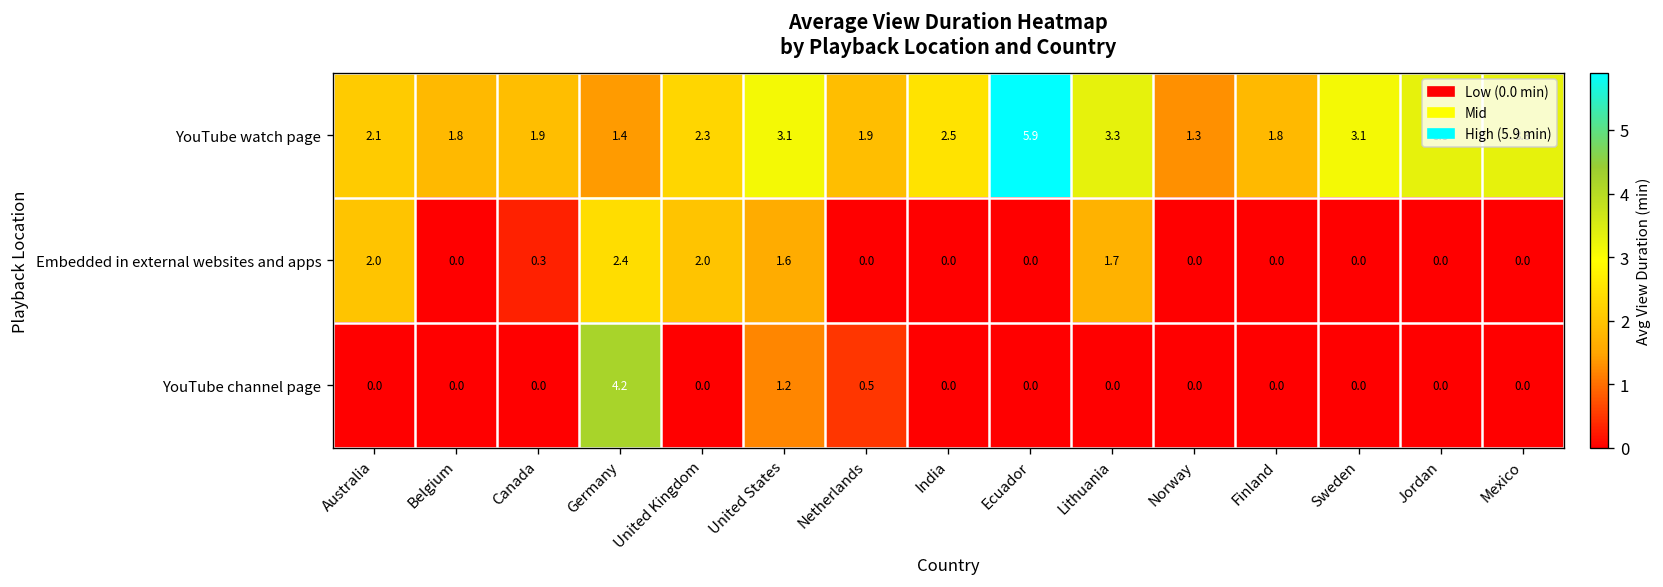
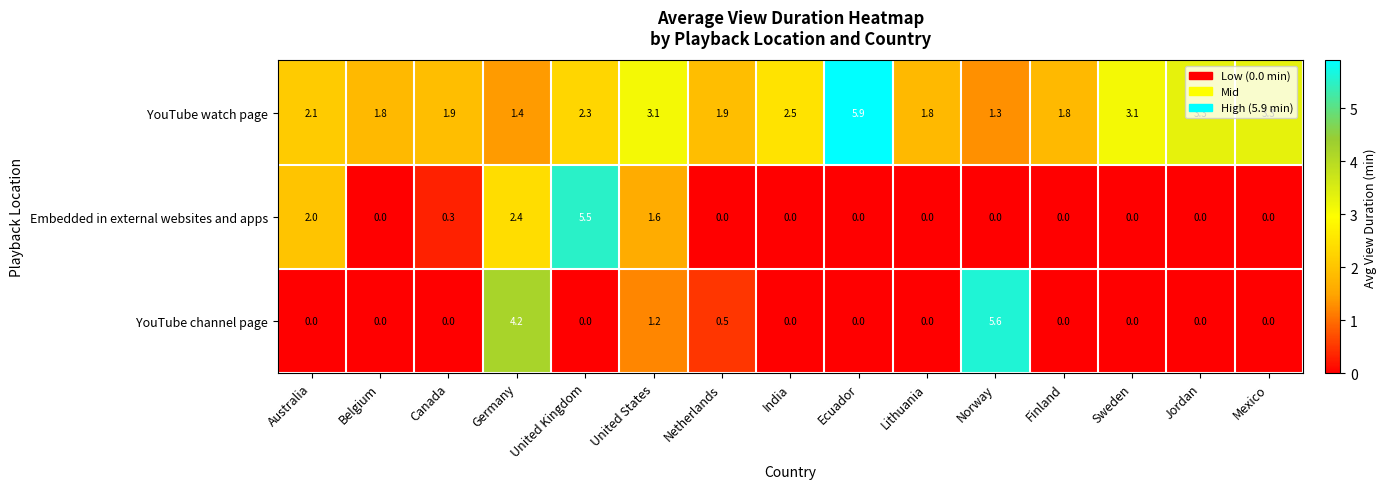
  {
    "YouTube watch page": {
      "Australia": 2.1,
      "Belgium": 1.8,
      "Canada": 1.9,
      "Germany": 1.4,
      "United Kingdom": 2.3,
      "United States": 3.1,
      "Netherlands": 1.9,
      "India": 2.5,
      "Ecuador": 5.9,
-     "Lithuania": 3.3,
+     "Lithuania": 1.8,
      "Norway": 1.3,
      "Finland": 1.8,
      "Sweden": 3.1
    },
    "Embedded in external websites and apps": {
      "Australia": 2.0,
      "Belgium": 0.0,
      "Canada": 0.3,
      "Germany": 2.4,
-     "United Kingdom": 2.0,
+     "United Kingdom": 5.5,
      "United States": 1.6,
      "Netherlands": 0.0,
      "India": 0.0,
      "Ecuador": 0.0,
-     "Lithuania": 1.7,
+     "Lithuania": 0.0,
      "Norway": 0.0,
      "Finland": 0.0,
      "Sweden": 0.0,
      "Jordan": 0.0,
      "Mexico": 0.0
    },
    "YouTube channel page": {
      "Australia": 0.0,
      "Belgium": 0.0,
      "Canada": 0.0,
      "Germany": 4.2,
      "United Kingdom": 0.0,
      "United States": 1.2,
      "Netherlands": 0.5,
      "India": 0.0,
      "Ecuador": 0.0,
      "Lithuania": 0.0,
-     "Norway": 0.0,
+     "Norway": 5.6,
      "Finland": 0.0,
      "Sweden": 0.0,
      "Jordan": 0.0,
      "Mexico": 0.0
    }
  }
